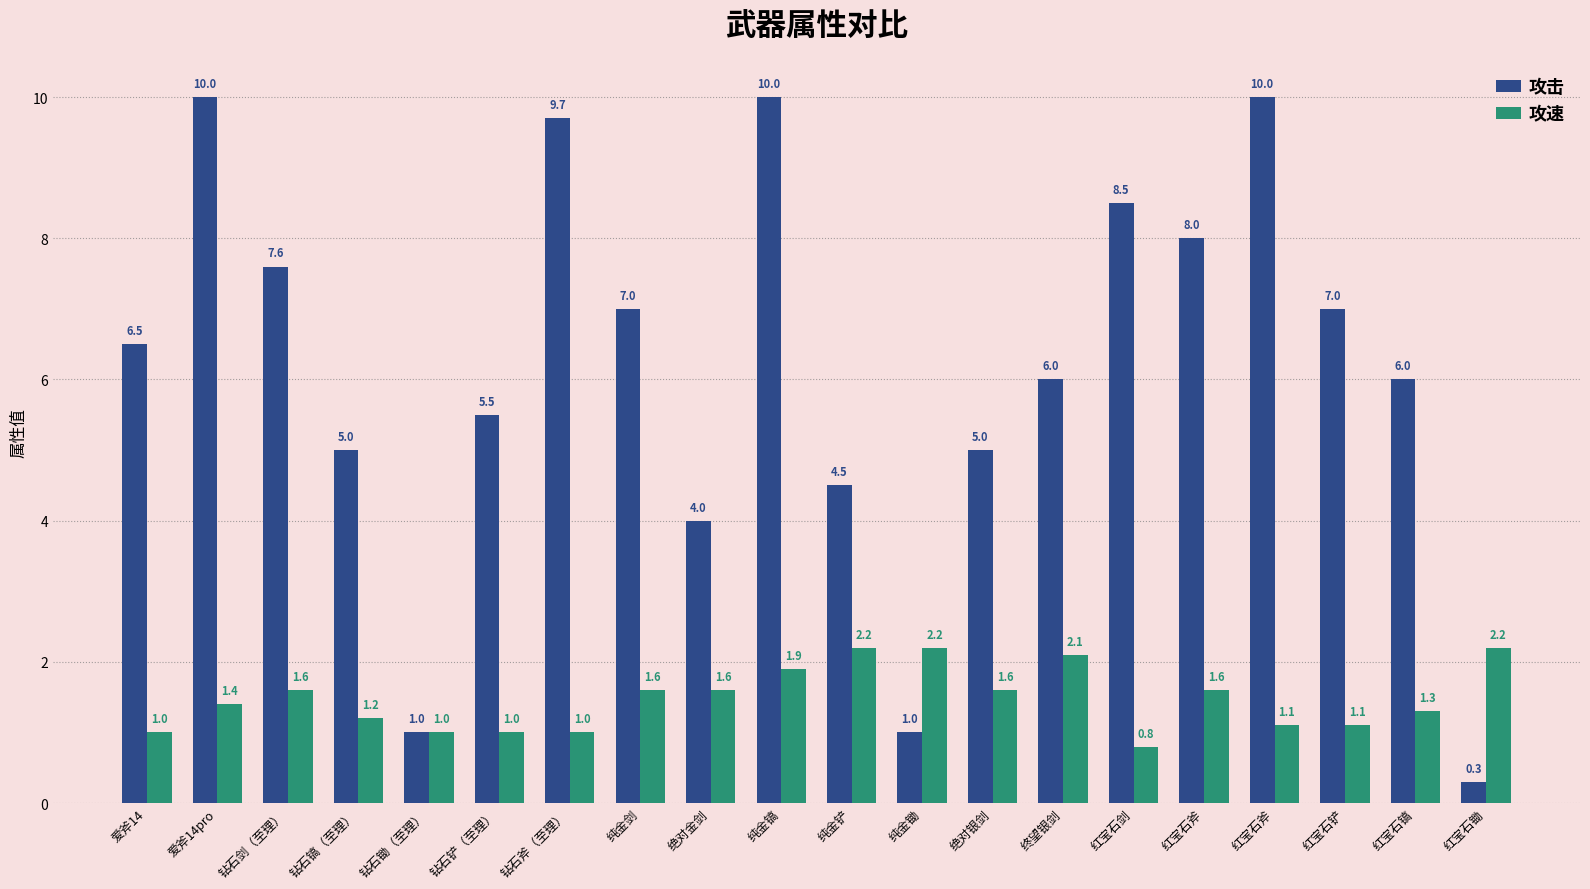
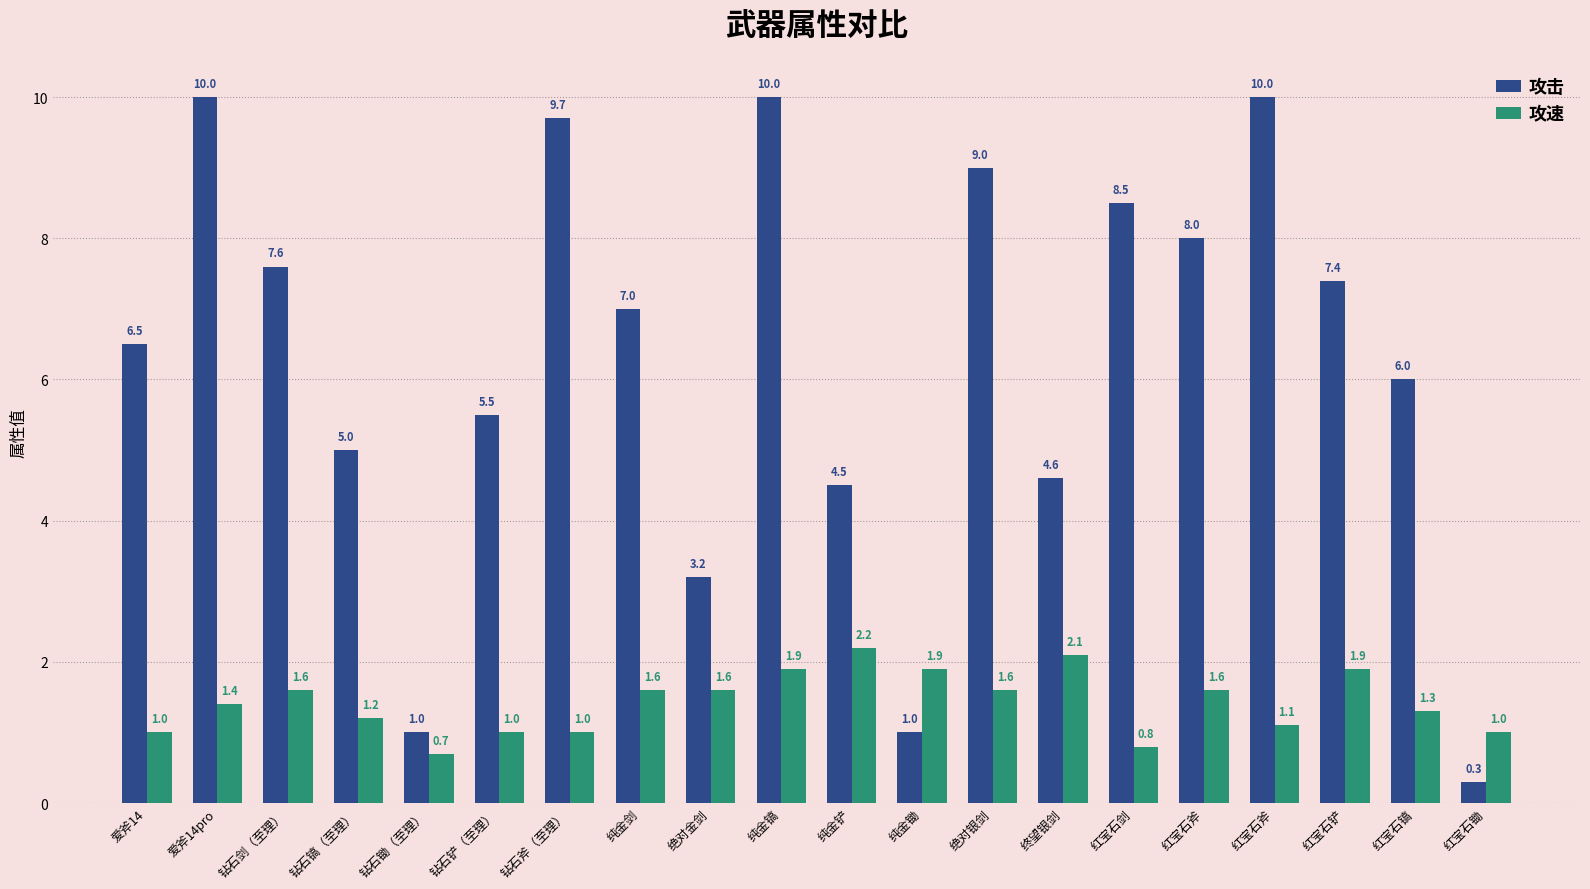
  {
    "攻击": {
      "爱斧14": 6.5,
      "爱斧14pro": 10.0,
      "钻石剑（至理）": 7.6,
      "钻石镐（至理）": 5.0,
      "钻石锄（至理）": 1.0,
      "钻石铲（至理）": 5.5,
      "钻石斧（至理）": 9.7,
      "纯金剑": 7.0,
-     "绝对金剑": 4.0,
+     "绝对金剑": 3.2,
      "纯金镐": 10.0,
      "纯金铲": 4.5,
      "纯金锄": 1.0,
-     "绝对银剑": 5.0,
-     "终望银剑": 6.0,
+     "绝对银剑": 9.0,
+     "终望银剑": 4.6,
      "红宝石剑": 8.5,
-     "红宝石铲": 7.0,
+     "红宝石铲": 7.4,
      "红宝石镐": 6.0,
      "红宝石锄": 0.3
    },
    "攻速": {
      "爱斧14": 1.0,
      "爱斧14pro": 1.4,
      "钻石剑（至理）": 1.6,
      "钻石镐（至理）": 1.2,
-     "钻石锄（至理）": 1.0,
+     "钻石锄（至理）": 0.7,
      "钻石铲（至理）": 1.0,
      "钻石斧（至理）": 1.0,
      "纯金剑": 1.6,
      "绝对金剑": 1.6,
      "纯金镐": 1.9,
      "纯金铲": 2.2,
-     "纯金锄": 2.2,
+     "纯金锄": 1.9,
      "绝对银剑": 1.6,
      "终望银剑": 2.1,
      "红宝石剑": 0.8,
-     "红宝石铲": 1.1,
+     "红宝石铲": 1.9,
      "红宝石镐": 1.3,
-     "红宝石锄": 2.2
+     "红宝石锄": 1.0
    }
  }
